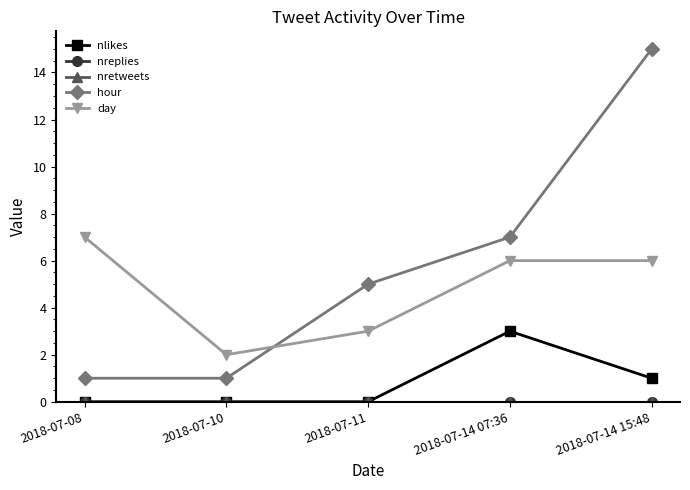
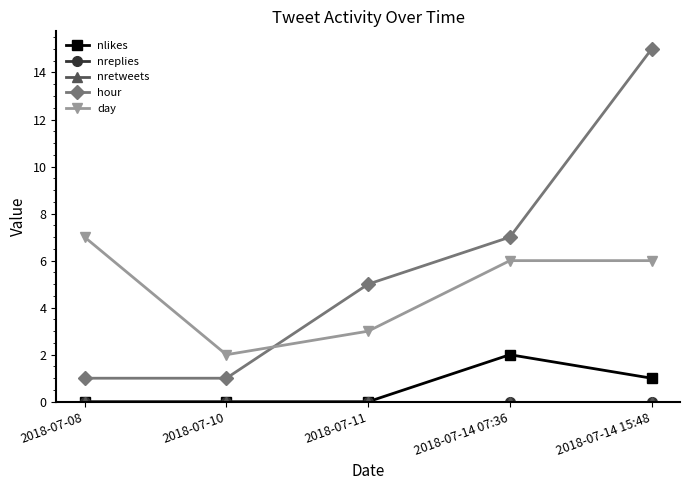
  {
    "nlikes": {
-     "2018-07-14 07:36": 3,
+     "2018-07-14 07:36": 2,
      "2018-07-14 15:48": 1
    }
  }
